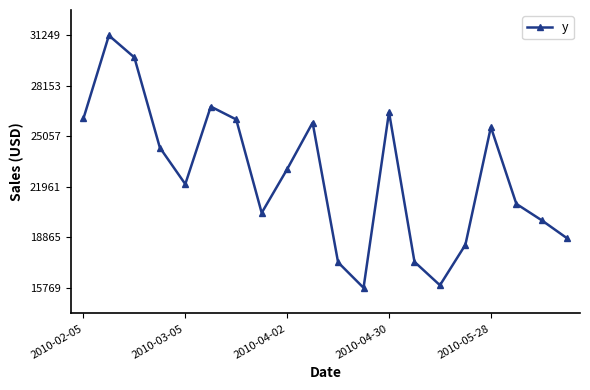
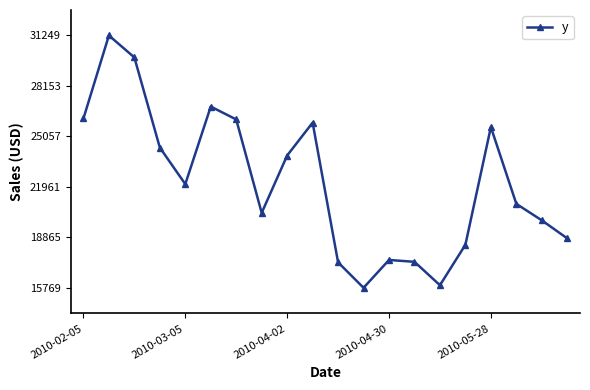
  {
    "2010-02-05": 26200,
    "2010-03-05": 22100,
-   "2010-04-02": 23000,
-   "2010-04-30": 26500,
+   "2010-04-02": 23900,
+   "2010-04-30": 17500,
    "2010-05-28": 25600
  }
